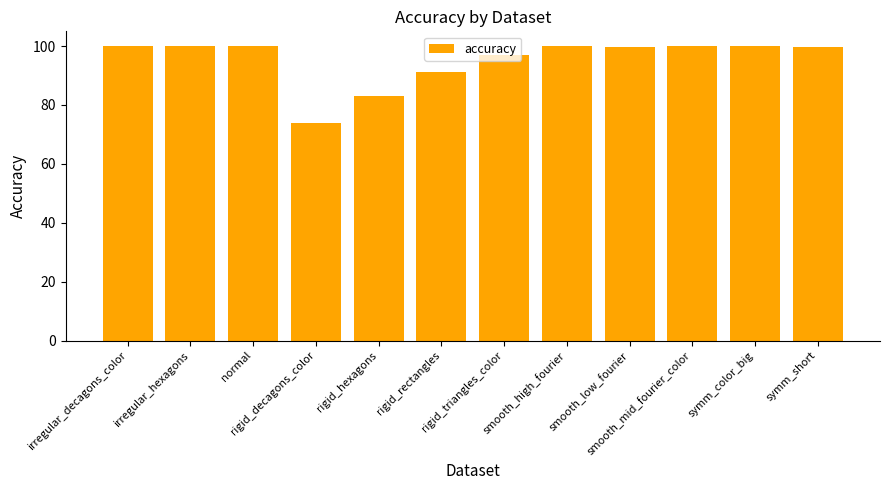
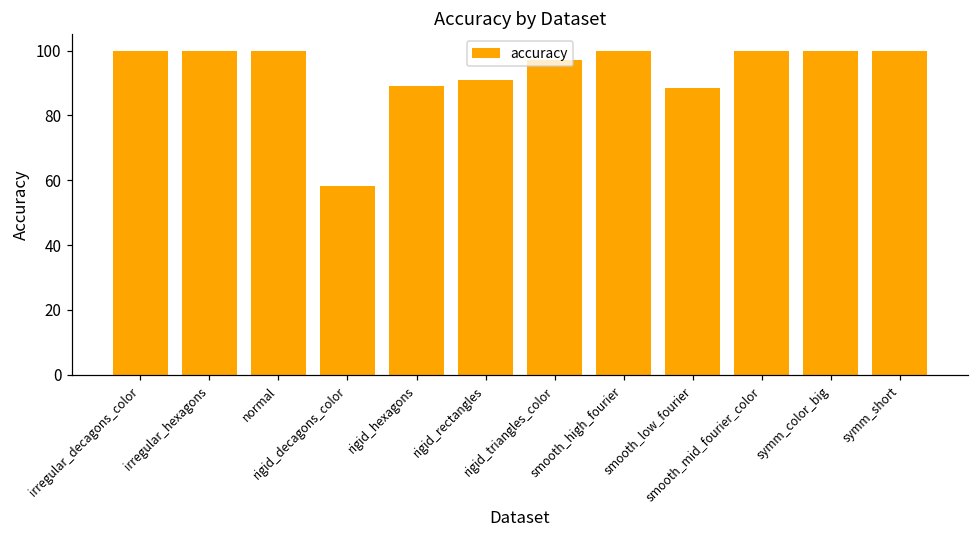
  {
    "irregular_decagons_color": 100,
    "irregular_hexagons": 100,
    "normal": 100,
-   "rigid_decagons_color": 74,
-   "rigid_hexagons": 83,
+   "rigid_decagons_color": 58,
+   "rigid_hexagons": 89,
    "rigid_rectangles": 91,
    "smooth_high_fourier": 100,
-   "smooth_low_fourier": 100,
+   "smooth_low_fourier": 88,
    "smooth_mid_fourier_color": 100,
    "symm_color_big": 100,
    "symm_short": 100
  }
